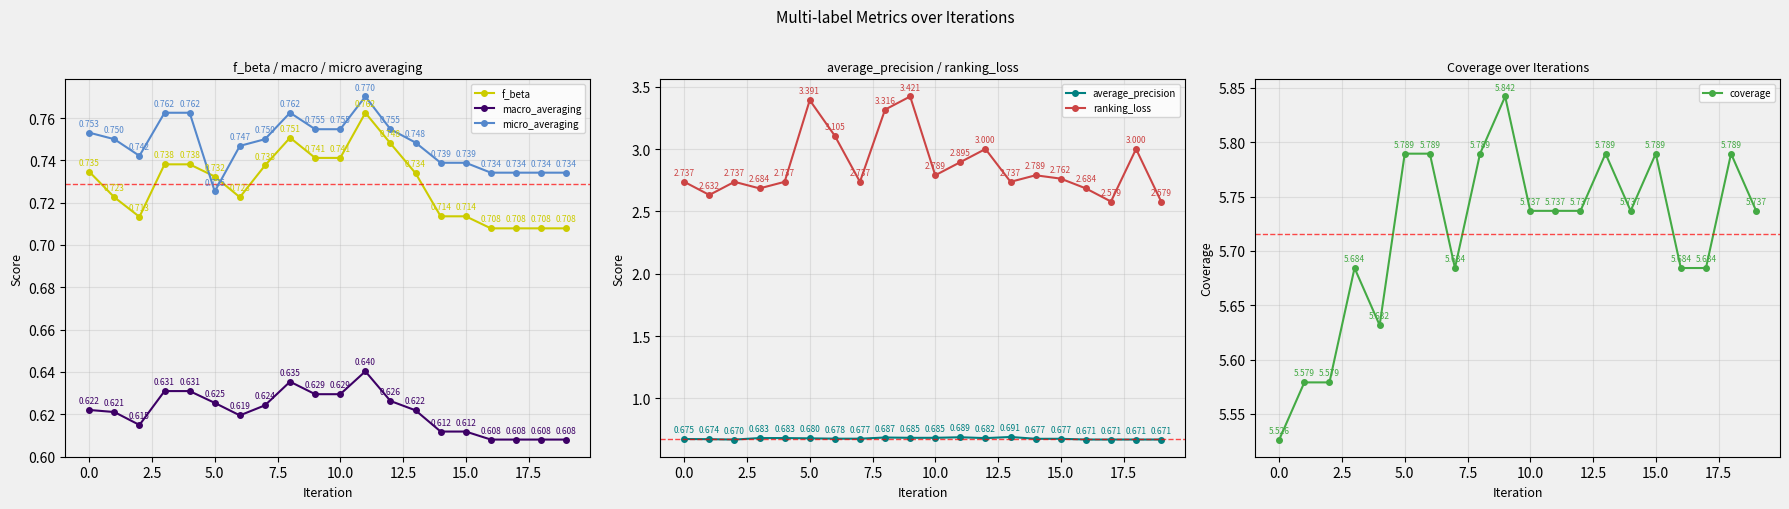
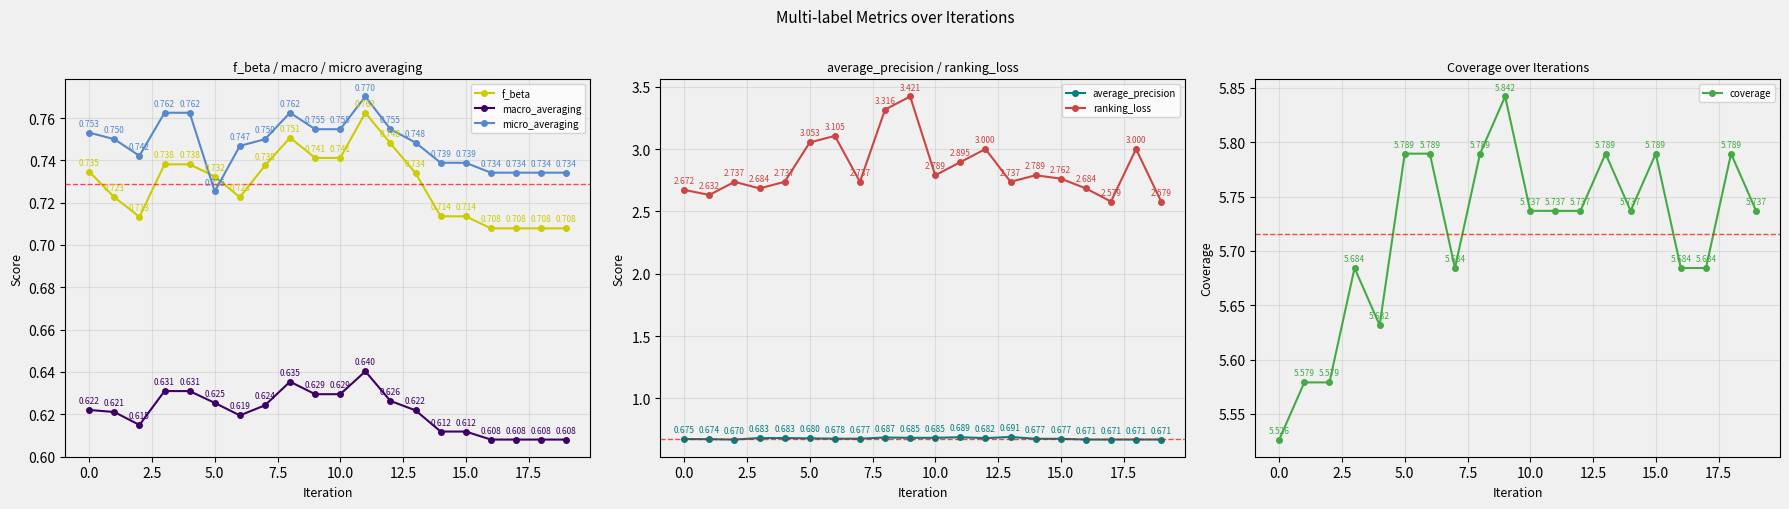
  {
    "f_beta / macro / micro averaging": {
      "f_beta": {
        "0.0": 0.735,
        "5.0": 0.732,
        "10.0": 0.741,
        "15.0": 0.714
      },
      "macro_averaging": {
        "0.0": 0.622,
        "5.0": 0.625,
        "10.0": 0.629,
        "15.0": 0.612
      },
      "micro_averaging": {
        "0.0": 0.753,
        "10.0": 0.755,
        "15.0": 0.739
      }
    },
    "average_precision / ranking_loss": {
      "average_precision": {
        "0.0": 0.675,
        "5.0": 0.680,
        "10.0": 0.685,
        "15.0": 0.677
      },
      "ranking_loss": {
-       "0.0": 2.737,
-       "5.0": 3.391,
+       "0.0": 2.672,
+       "5.0": 3.053,
        "10.0": 2.789,
        "15.0": 2.762
      }
    },
    "Coverage over Iterations": {
      "0.0": 5.526,
      "5.0": 5.789,
      "10.0": 5.737,
      "15.0": 5.789
    }
  }
